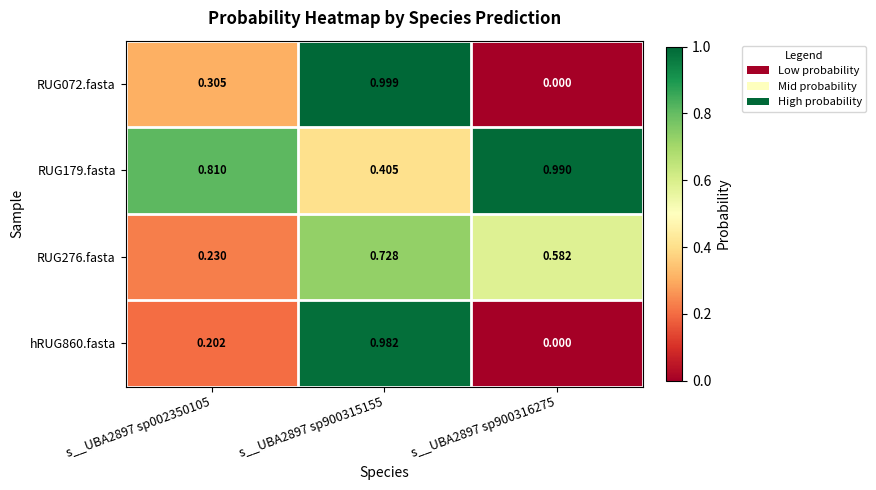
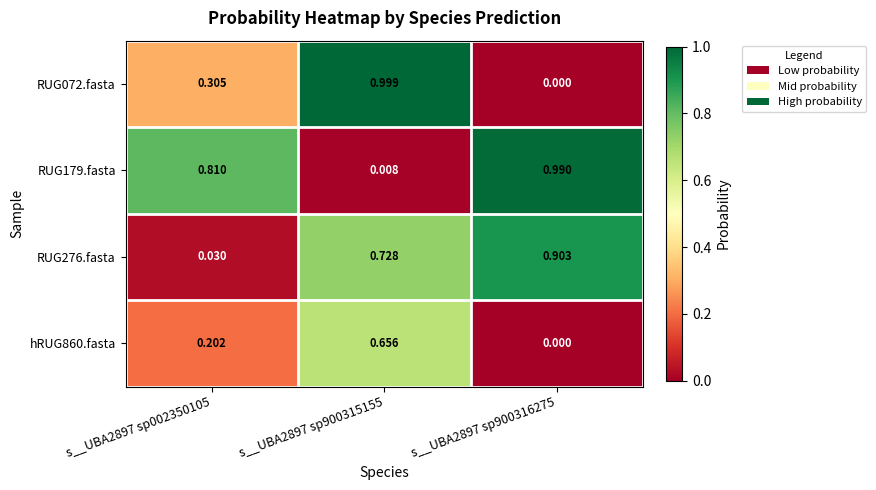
  {
    "RUG072.fasta": {
      "s__UBA2897 sp002350105": 0.305,
      "s__UBA2897 sp900315155": 0.999,
      "s__UBA2897 sp900316275": 0.000
    },
    "RUG179.fasta": {
      "s__UBA2897 sp002350105": 0.810,
-     "s__UBA2897 sp900315155": 0.405,
+     "s__UBA2897 sp900315155": 0.008,
      "s__UBA2897 sp900316275": 0.990
    },
    "RUG276.fasta": {
-     "s__UBA2897 sp002350105": 0.230,
+     "s__UBA2897 sp002350105": 0.030,
      "s__UBA2897 sp900315155": 0.728,
-     "s__UBA2897 sp900316275": 0.582
+     "s__UBA2897 sp900316275": 0.903
    },
    "hRUG860.fasta": {
      "s__UBA2897 sp002350105": 0.202,
-     "s__UBA2897 sp900315155": 0.982,
+     "s__UBA2897 sp900315155": 0.656,
      "s__UBA2897 sp900316275": 0.000
    }
  }
